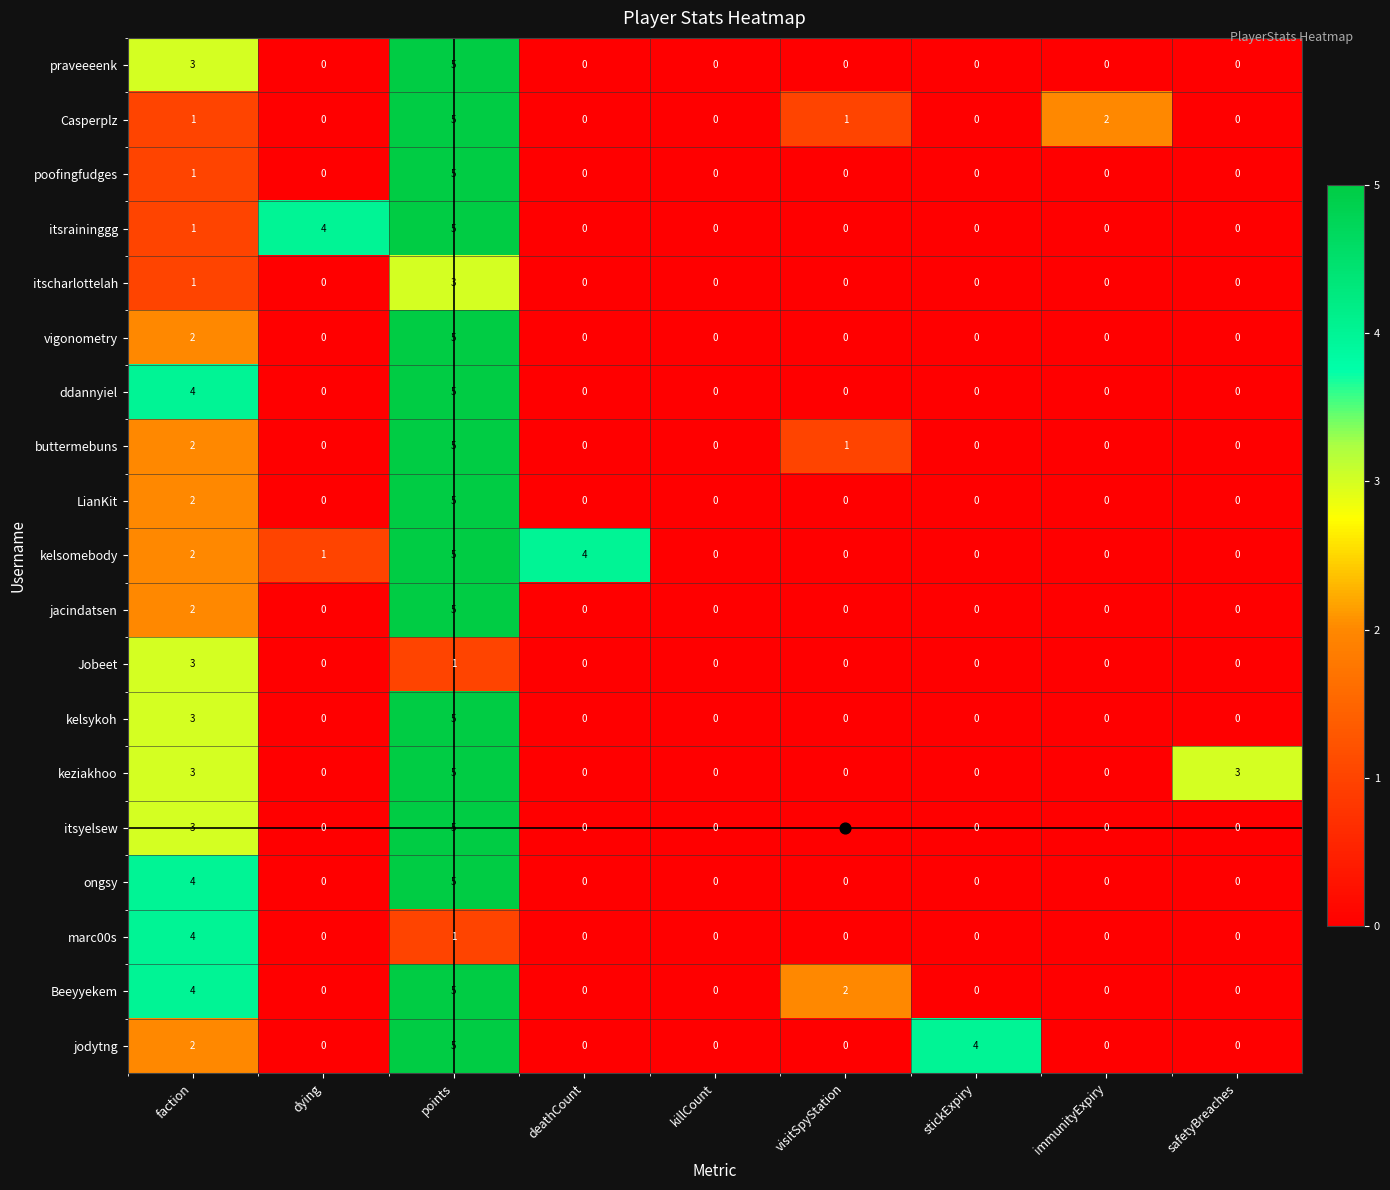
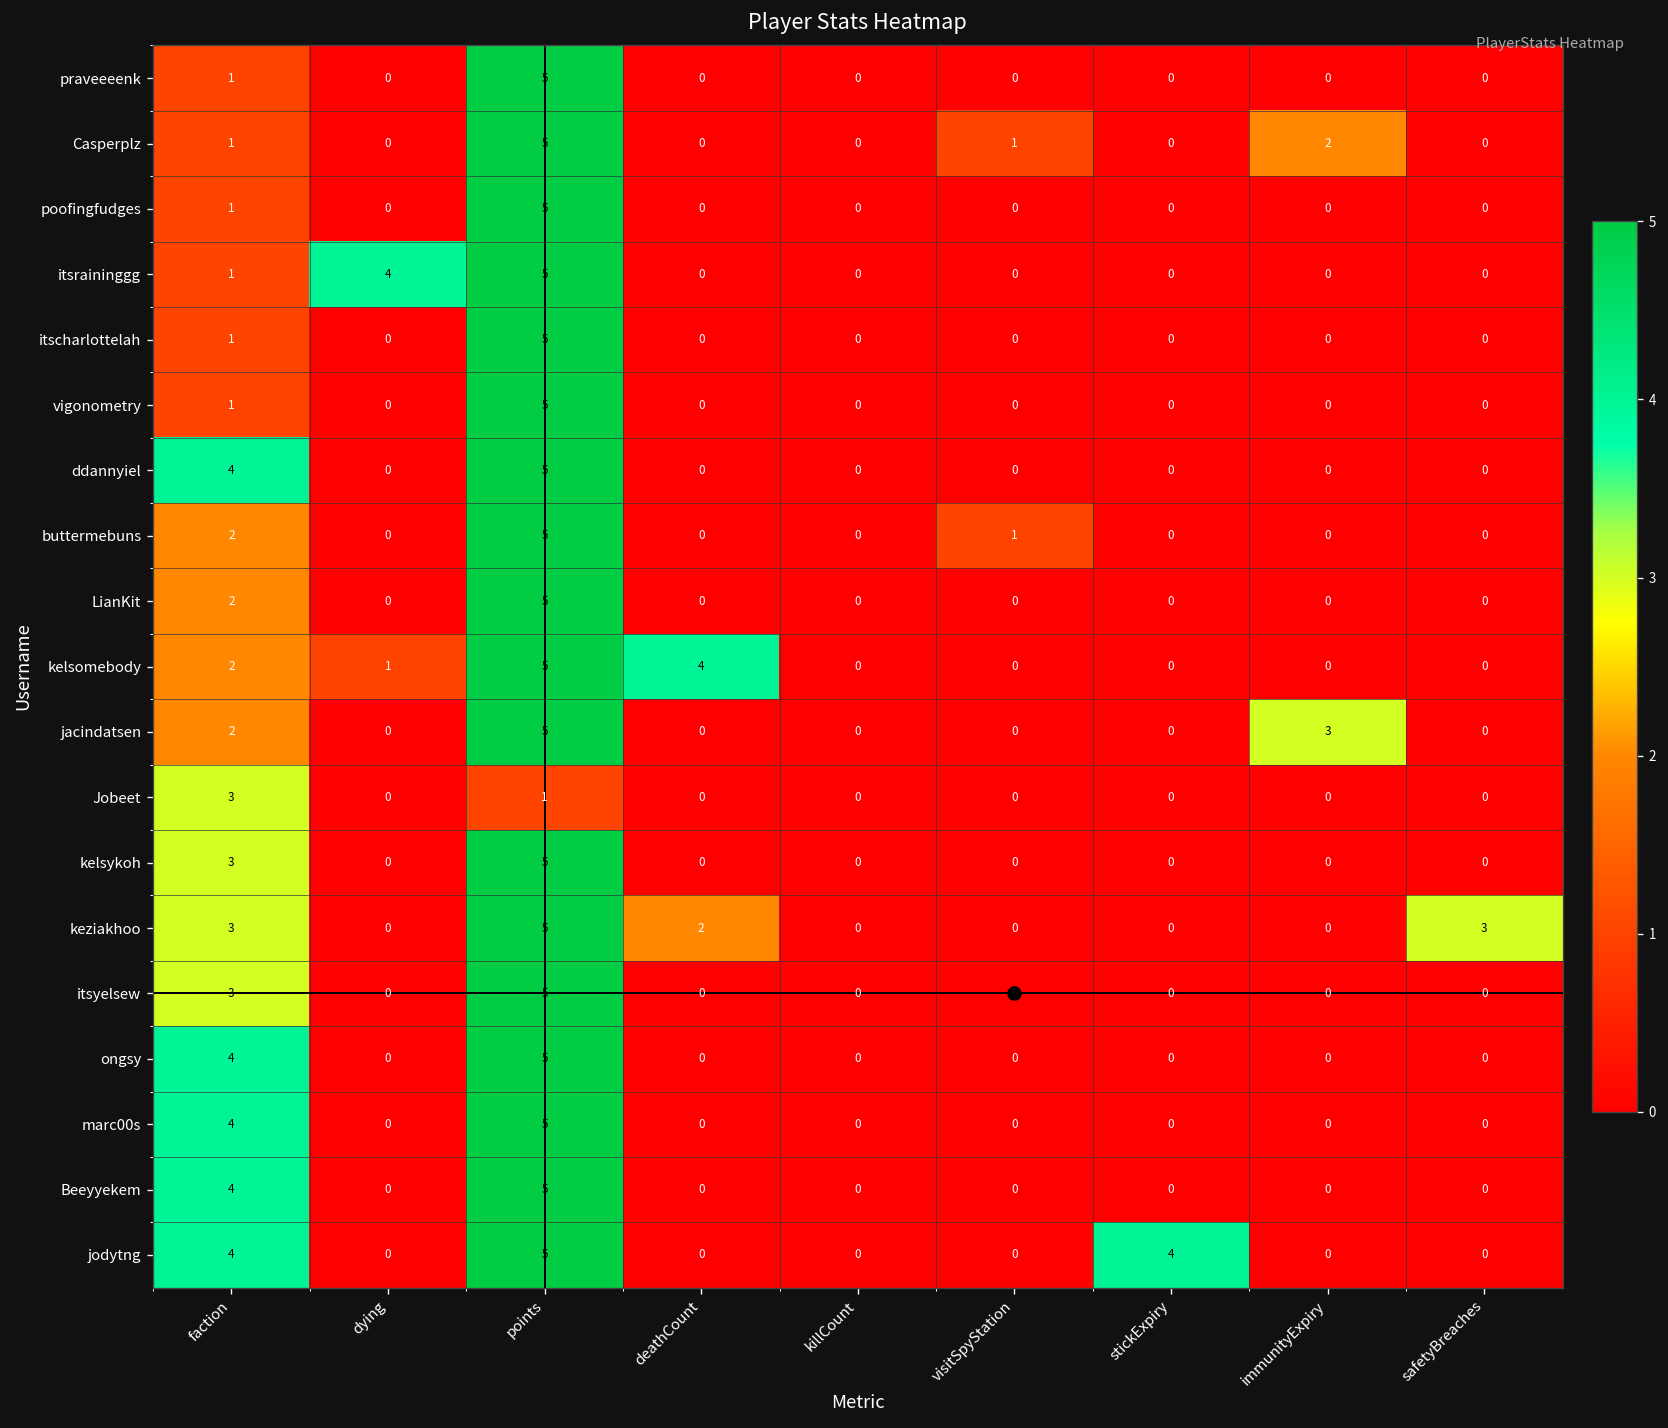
  {
    "praveeeenk": {
-     "faction": 3,
+     "faction": 1,
      "dying": 0,
      "points": 5,
      "deathCount": 0,
      "killCount": 0,
      "visitSpyStation": 0,
      "stickExpiry": 0,
      "immunityExpiry": 0,
      "safetyBreaches": 0
    },
    "Casperplz": {
      "faction": 1,
      "dying": 0,
      "points": 5,
      "deathCount": 0,
      "killCount": 0,
      "visitSpyStation": 1,
      "stickExpiry": 0,
      "immunityExpiry": 2,
      "safetyBreaches": 0
    },
    "poofingfudges": {
      "faction": 1,
      "dying": 0,
      "points": 5,
      "deathCount": 0,
      "killCount": 0,
      "visitSpyStation": 0,
      "stickExpiry": 0,
      "immunityExpiry": 0,
      "safetyBreaches": 0
    },
    "itsraininggg": {
      "faction": 1,
      "dying": 4,
      "points": 5,
      "deathCount": 0,
      "killCount": 0,
      "visitSpyStation": 0,
      "stickExpiry": 0,
      "immunityExpiry": 0,
      "safetyBreaches": 0
    },
    "itscharlottelah": {
      "faction": 1,
      "dying": 0,
-     "points": 3,
+     "points": 5,
      "deathCount": 0,
      "killCount": 0,
      "visitSpyStation": 0,
      "stickExpiry": 0,
      "immunityExpiry": 0,
      "safetyBreaches": 0
    },
    "vigonometry": {
-     "faction": 2,
+     "faction": 1,
      "dying": 0,
      "points": 5,
      "deathCount": 0,
      "killCount": 0,
      "visitSpyStation": 0,
      "stickExpiry": 0,
      "immunityExpiry": 0,
      "safetyBreaches": 0
    },
    "ddannyiel": {
      "faction": 4,
      "dying": 0,
      "points": 5,
      "deathCount": 0,
      "killCount": 0,
      "visitSpyStation": 0,
      "stickExpiry": 0,
      "immunityExpiry": 0,
      "safetyBreaches": 0
    },
    "buttermebuns": {
      "faction": 2,
      "dying": 0,
      "points": 5,
      "deathCount": 0,
      "killCount": 0,
      "visitSpyStation": 1,
      "stickExpiry": 0,
      "immunityExpiry": 0,
      "safetyBreaches": 0
    },
    "LianKit": {
      "faction": 2,
      "dying": 0,
      "points": 5,
      "deathCount": 0,
      "killCount": 0,
      "visitSpyStation": 0,
      "stickExpiry": 0,
      "immunityExpiry": 0,
      "safetyBreaches": 0
    },
    "kelsomebody": {
      "faction": 2,
      "dying": 1,
      "points": 5,
      "deathCount": 4,
      "killCount": 0,
      "visitSpyStation": 0,
      "stickExpiry": 0,
      "immunityExpiry": 0,
      "safetyBreaches": 0
    },
    "jacindatsen": {
      "faction": 2,
      "dying": 0,
      "points": 5,
      "deathCount": 0,
      "killCount": 0,
      "visitSpyStation": 0,
      "stickExpiry": 0,
-     "immunityExpiry": 0,
+     "immunityExpiry": 3,
      "safetyBreaches": 0
    },
    "Jobeet": {
      "faction": 3,
      "dying": 0,
      "points": 1,
      "deathCount": 0,
      "killCount": 0,
      "visitSpyStation": 0,
      "stickExpiry": 0,
      "immunityExpiry": 0,
      "safetyBreaches": 0
    },
    "kelsykoh": {
      "faction": 3,
      "dying": 0,
      "points": 5,
      "deathCount": 0,
      "killCount": 0,
      "visitSpyStation": 0,
      "stickExpiry": 0,
      "immunityExpiry": 0,
      "safetyBreaches": 0
    },
    "keziakhoo": {
      "faction": 3,
      "dying": 0,
      "points": 5,
-     "deathCount": 0,
+     "deathCount": 2,
      "killCount": 0,
      "visitSpyStation": 0,
      "stickExpiry": 0,
      "immunityExpiry": 0,
      "safetyBreaches": 3
    },
    "itsyelsew": {
      "faction": 3,
      "dying": 0,
      "points": 5,
      "deathCount": 0,
      "killCount": 0,
      "stickExpiry": 0,
      "immunityExpiry": 0,
      "safetyBreaches": 0
    },
    "ongsy": {
      "faction": 4,
      "dying": 0,
      "points": 5,
      "deathCount": 0,
      "killCount": 0,
      "visitSpyStation": 0,
      "stickExpiry": 0,
      "immunityExpiry": 0,
      "safetyBreaches": 0
    },
    "marc00s": {
      "faction": 4,
      "dying": 0,
-     "points": 1,
+     "points": 5,
      "deathCount": 0,
      "killCount": 0,
      "visitSpyStation": 0,
      "stickExpiry": 0,
      "immunityExpiry": 0,
      "safetyBreaches": 0
    },
    "Beeyyekem": {
      "faction": 4,
      "dying": 0,
      "points": 5,
      "deathCount": 0,
      "killCount": 0,
-     "visitSpyStation": 2,
+     "visitSpyStation": 0,
      "stickExpiry": 0,
      "immunityExpiry": 0,
      "safetyBreaches": 0
    },
    "jodytng": {
-     "faction": 2,
+     "faction": 4,
      "dying": 0,
      "points": 5,
      "deathCount": 0,
      "killCount": 0,
      "visitSpyStation": 0,
      "stickExpiry": 4,
      "immunityExpiry": 0,
      "safetyBreaches": 0
    }
  }
